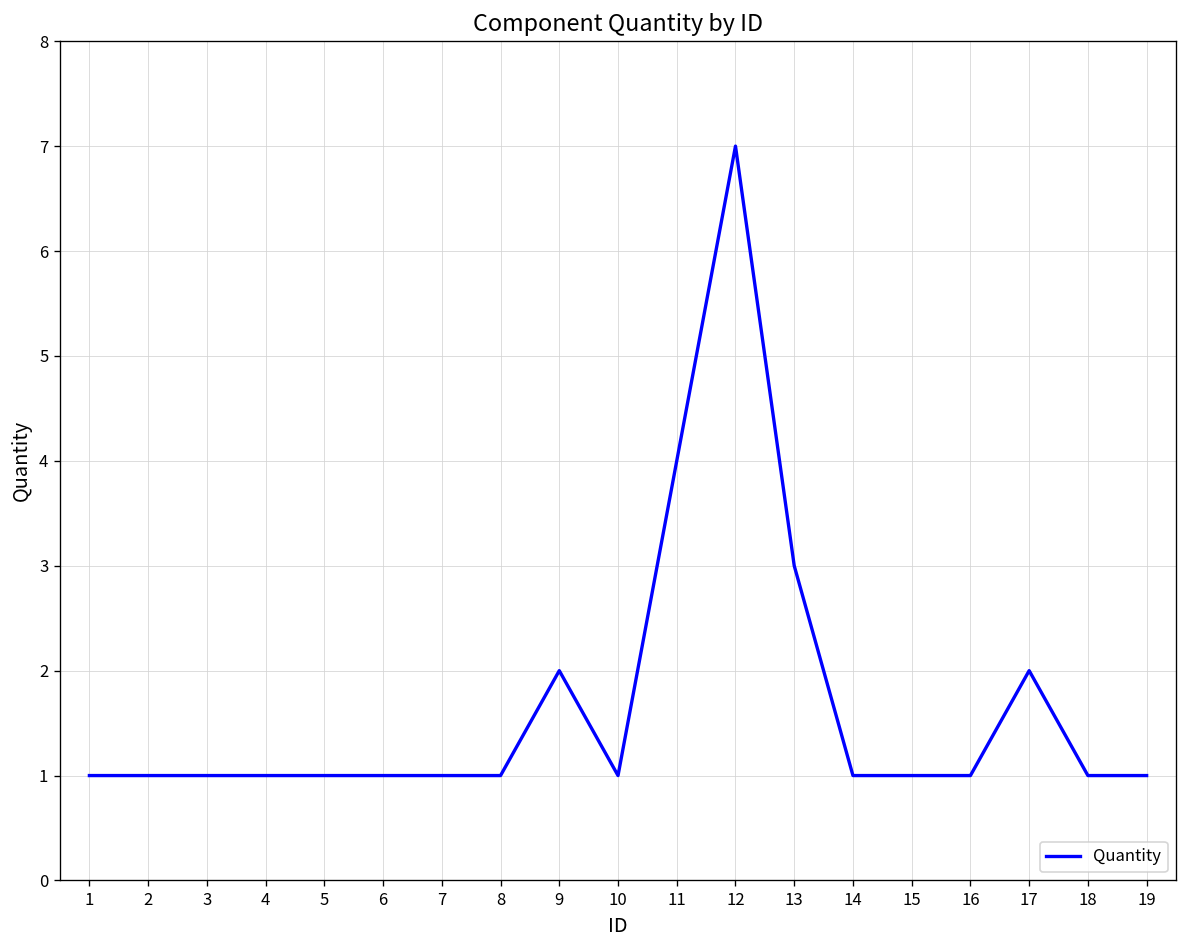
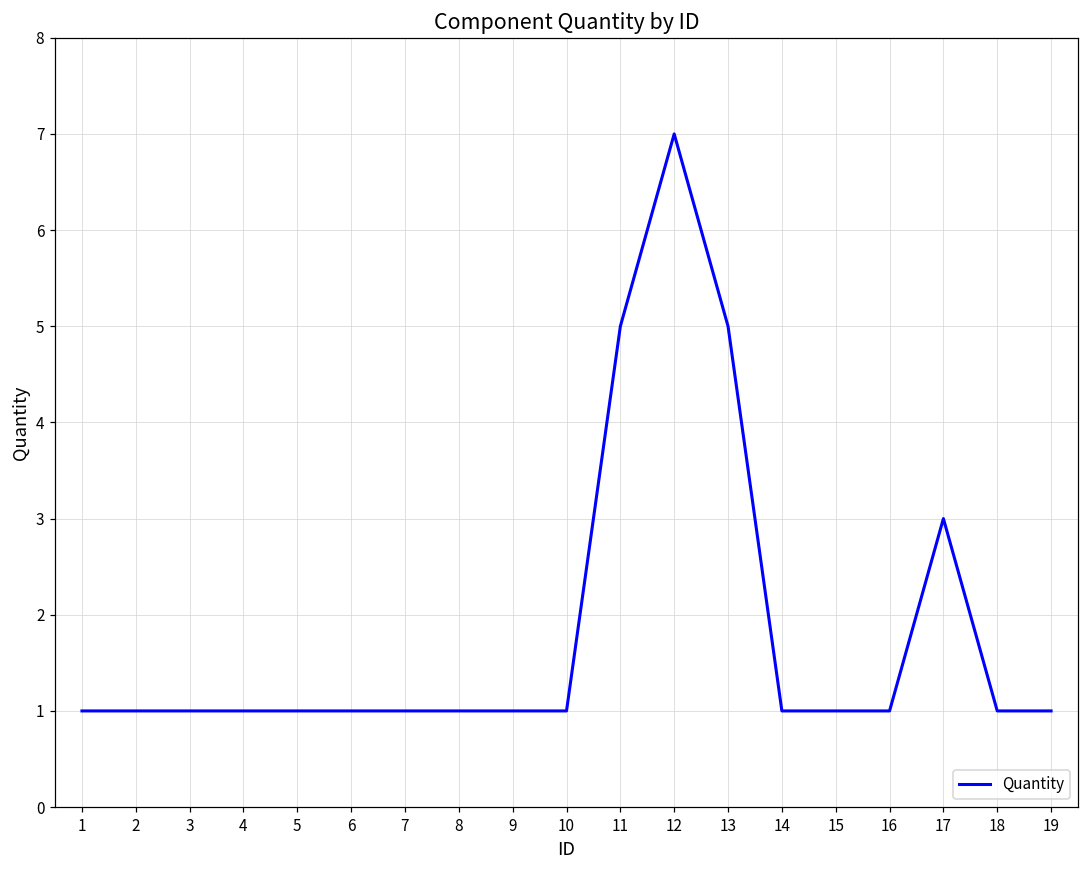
  {
    "1": 1,
    "2": 1,
    "3": 1,
    "4": 1,
    "5": 1,
    "6": 1,
    "7": 1,
    "8": 1,
-   "9": 2,
+   "9": 1,
    "10": 1,
-   "11": 4,
+   "11": 5,
    "12": 7,
-   "13": 3,
+   "13": 5,
    "14": 1,
    "15": 1,
    "16": 1,
-   "17": 2,
+   "17": 3,
    "18": 1,
    "19": 1
  }
